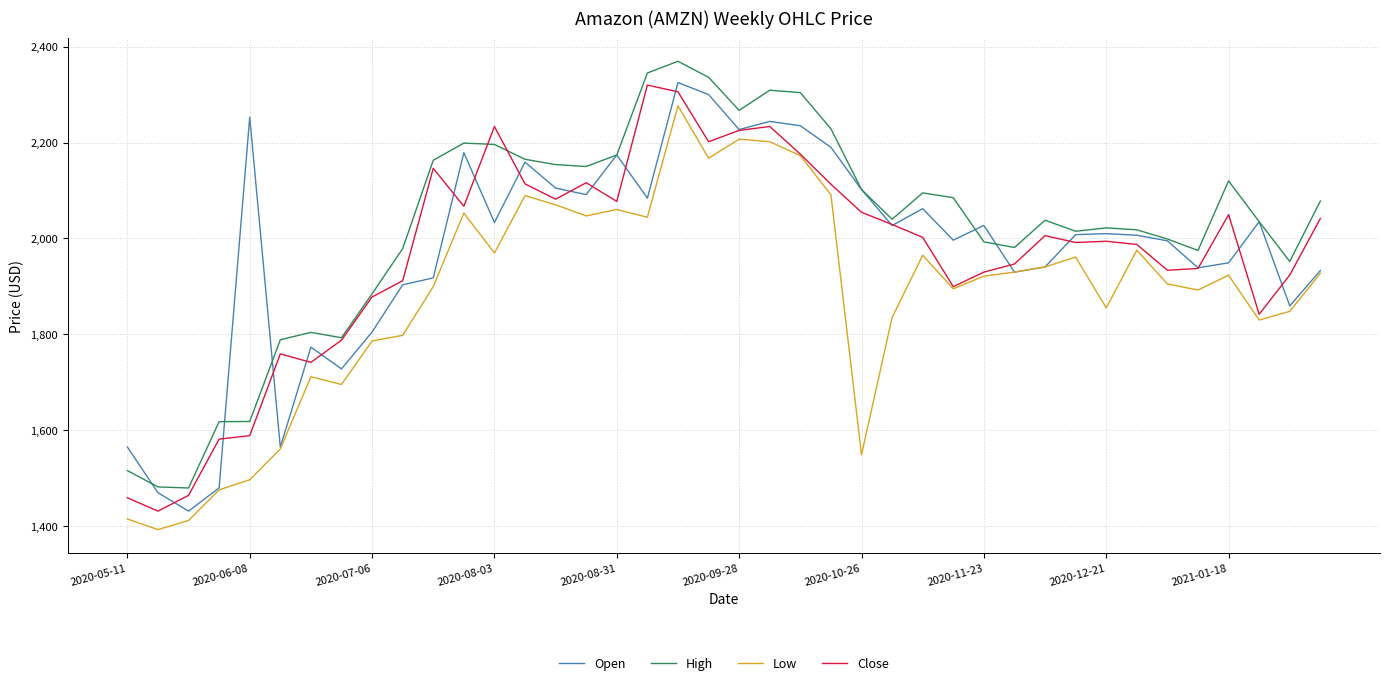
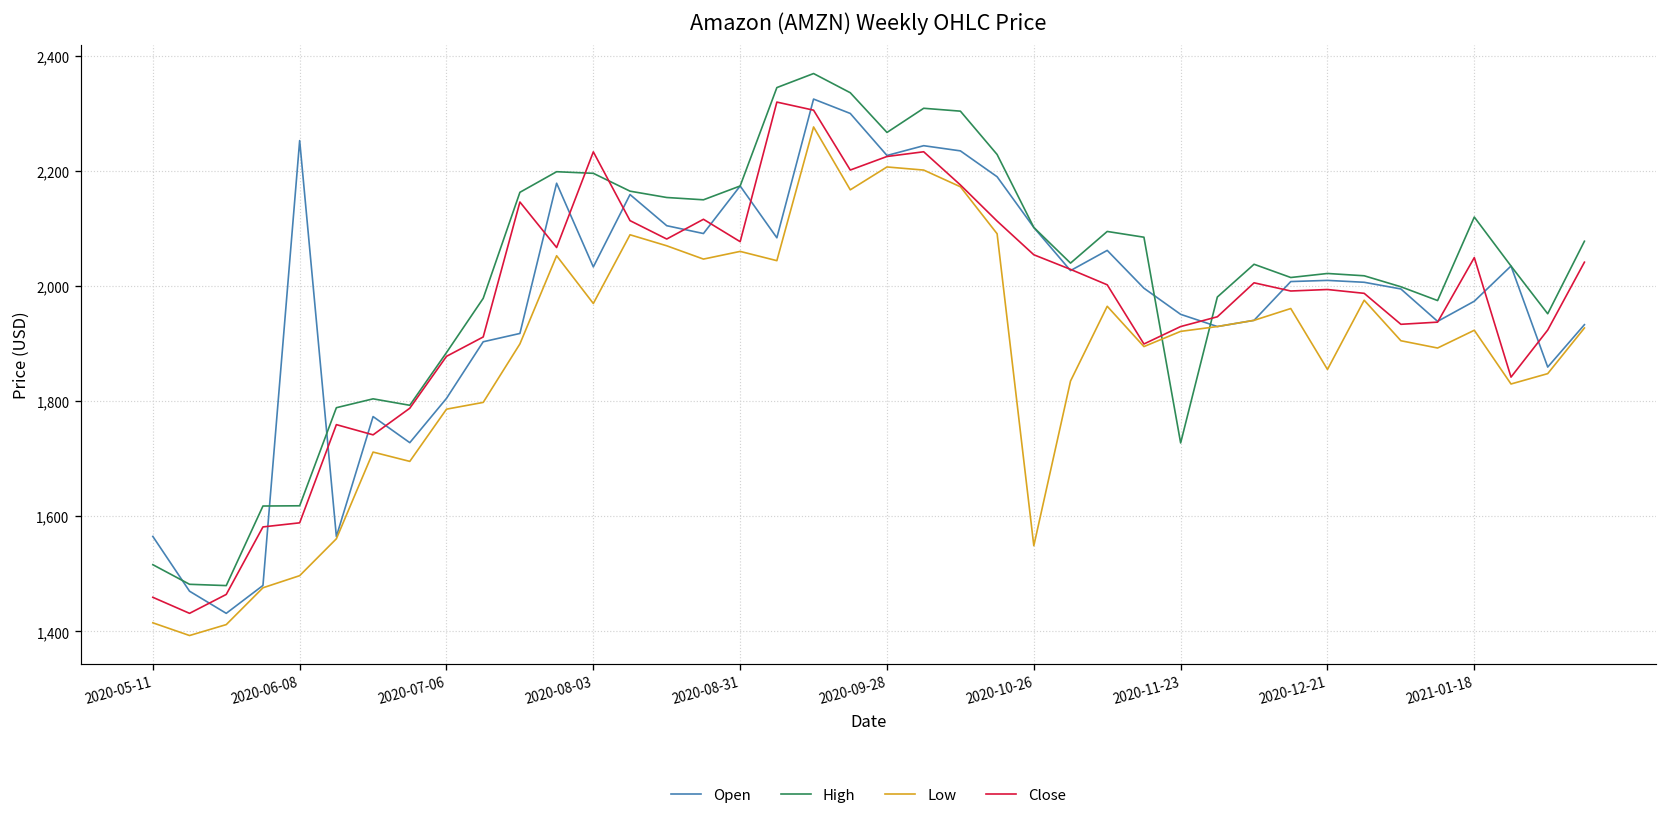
  {
    "Open": {
      "2020-05-11": "1,570",
      "2020-06-08": "2,250",
      "2020-07-06": "1,810",
      "2020-08-03": "2,030",
-     "2020-11-23": "2,030",
+     "2020-11-23": "1,950",
      "2020-12-21": "2,010",
-     "2021-01-18": "1,950"
+     "2021-01-18": "1,970"
    },
    "High": {
      "2020-05-11": "1,520",
      "2020-06-08": "1,620",
      "2020-07-06": "1,880",
      "2020-08-03": "2,200",
      "2020-09-28": "2,270",
-     "2020-11-23": "1,990",
+     "2020-11-23": "1,730",
      "2020-12-21": "2,020",
      "2021-01-18": "2,120"
    },
    "Low": {
      "2020-05-11": "1,420",
      "2020-06-08": "1,500",
      "2020-07-06": "1,790",
      "2020-08-03": "1,970",
      "2020-08-31": "2,060",
      "2020-09-28": "2,210",
      "2020-10-26": "1,550",
      "2020-11-23": "1,920",
      "2020-12-21": "1,860",
      "2021-01-18": "1,920"
    },
    "Close": {
      "2020-05-11": "1,460",
      "2020-06-08": "1,590",
      "2020-07-06": "1,880",
      "2020-08-03": "2,230",
      "2020-08-31": "2,080",
      "2020-10-26": "2,050",
      "2020-11-23": "1,930",
      "2020-12-21": "1,990",
      "2021-01-18": "2,050"
    }
  }
